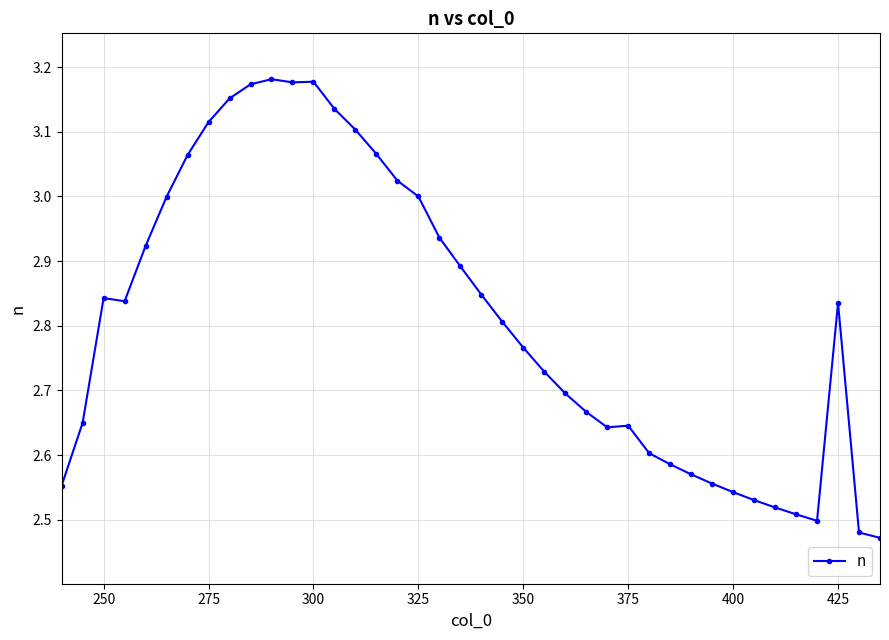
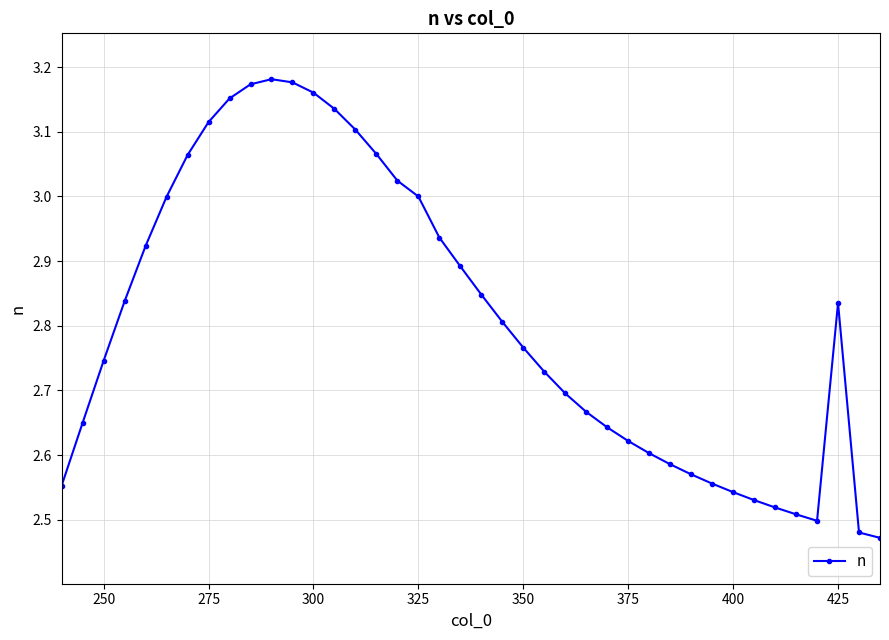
  {
-   "250": 2.84,
+   "250": 2.75,
    "275": 3.12,
-   "300": 3.18,
+   "300": 3.16,
    "325": 3.00,
    "350": 2.77,
-   "375": 2.65,
+   "375": 2.62,
    "400": 2.54,
    "425": 2.84
  }
